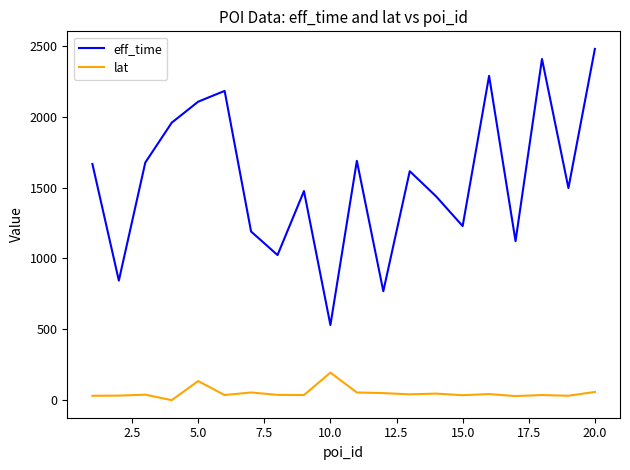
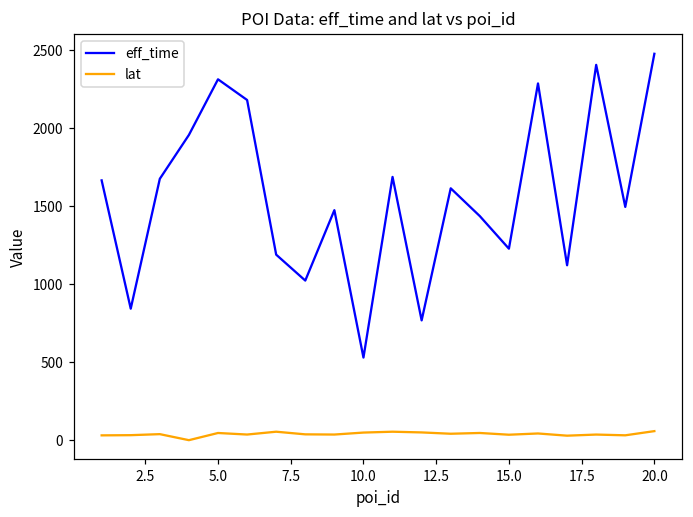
  {
    "eff_time": {
-     "5.0": 2110,
+     "5.0": 2310,
      "10.0": 530,
      "15.0": 1230,
      "20.0": 2480
    },
    "lat": {
-     "5.0": 140,
-     "10.0": 200,
+     "5.0": 50,
+     "10.0": 50,
      "15.0": 40,
      "20.0": 60
    }
  }
